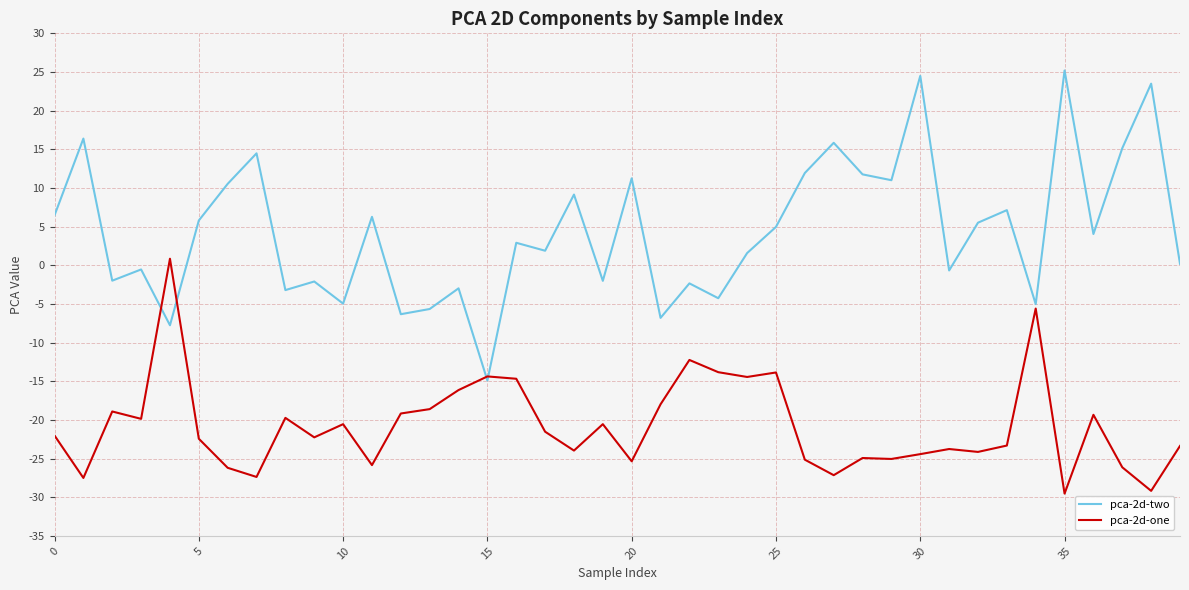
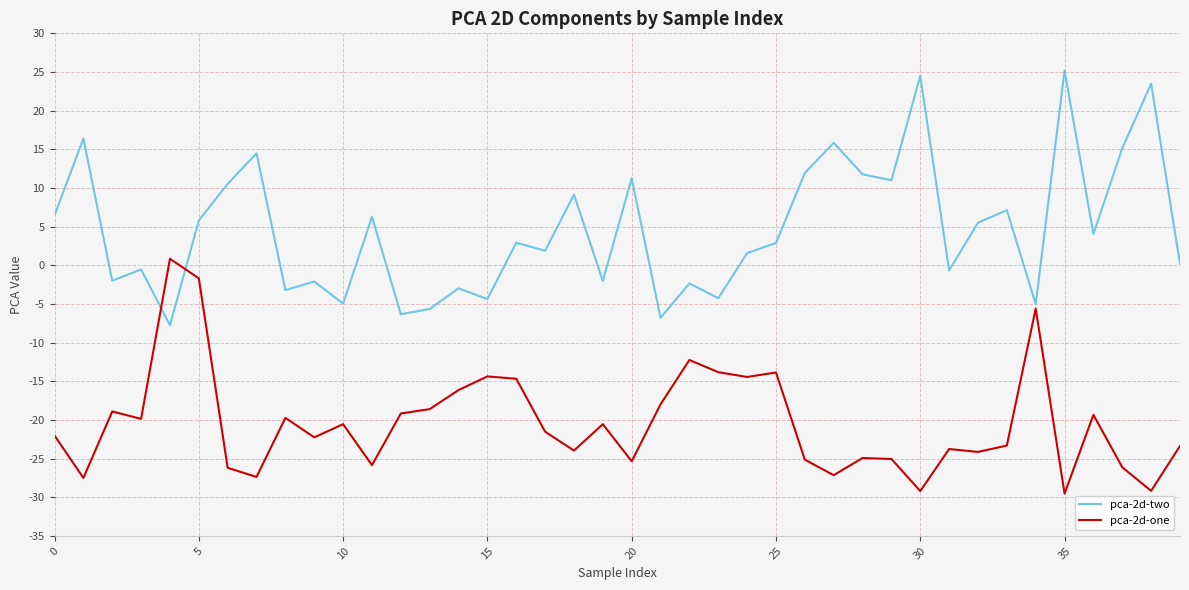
  {
    "pca-2d-two": {
      "0": 6,
      "5": 6,
      "10": -5,
-     "15": -15,
+     "15": -4,
      "20": 11,
-     "25": 5,
+     "25": 3,
      "30": 24,
      "35": 25
    },
    "pca-2d-one": {
      "0": -22,
-     "5": -22,
+     "5": -2,
      "10": -21,
      "15": -14,
      "20": -25,
      "25": -14,
-     "30": -24,
+     "30": -29,
      "35": -30
    }
  }
